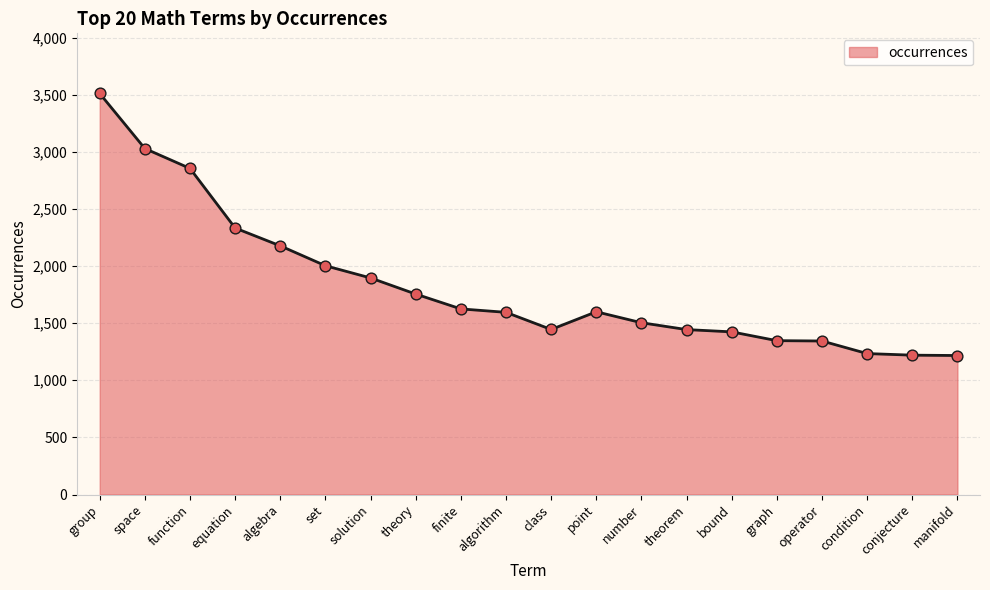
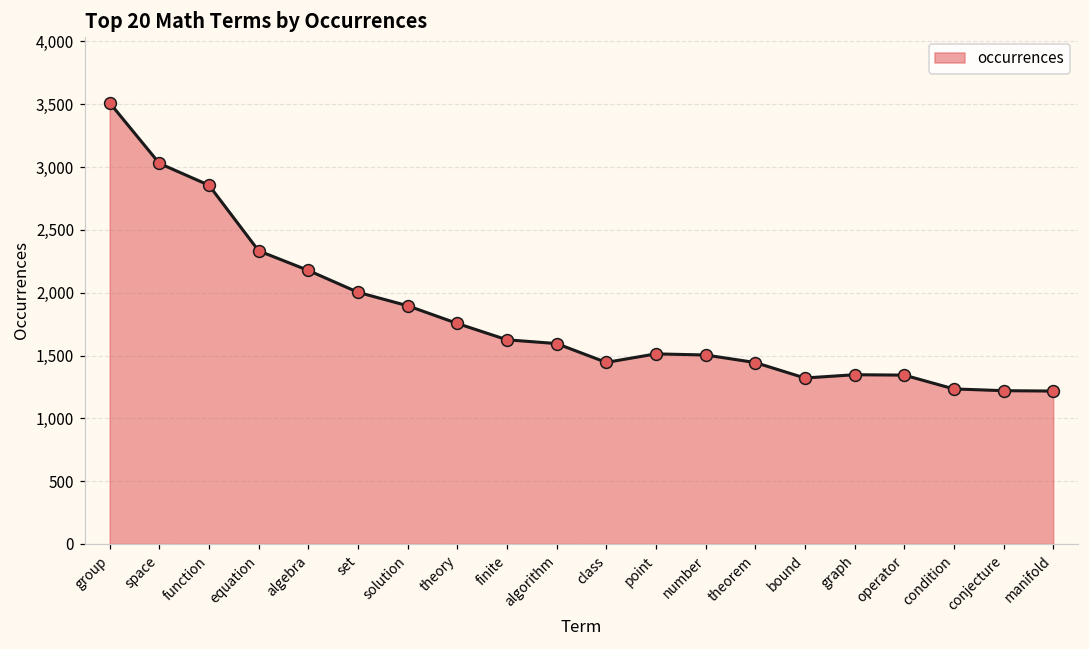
  {
    "group": "3,510",
    "space": "3,030",
    "function": "2,860",
    "equation": "2,330",
    "algebra": "2,180",
    "set": "2,000",
    "solution": "1,900",
    "theory": "1,760",
    "finite": "1,630",
    "algorithm": "1,600",
    "class": "1,450",
-   "point": "1,600",
+   "point": "1,510",
    "number": "1,500",
    "theorem": "1,440",
-   "bound": "1,420",
+   "bound": "1,320",
    "graph": "1,350",
    "operator": "1,340",
    "condition": "1,230",
    "conjecture": "1,220",
    "manifold": "1,220"
  }
